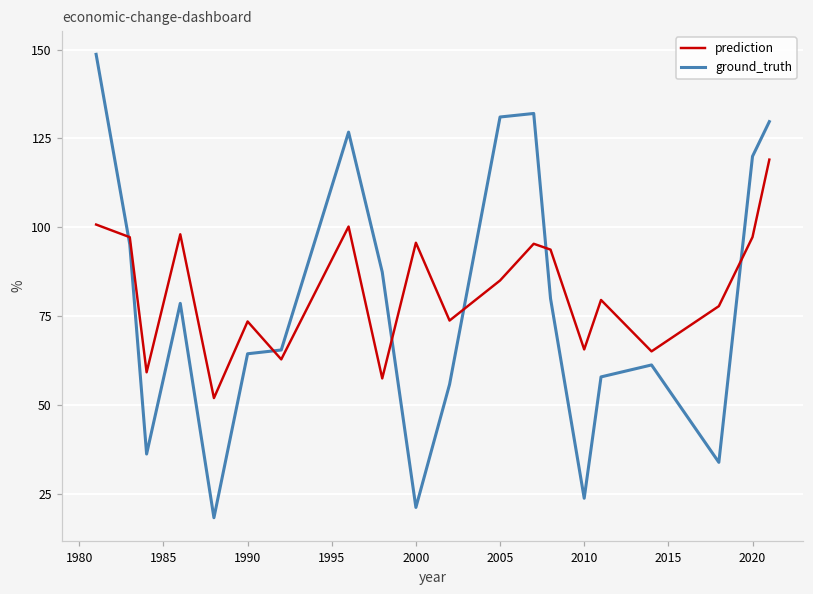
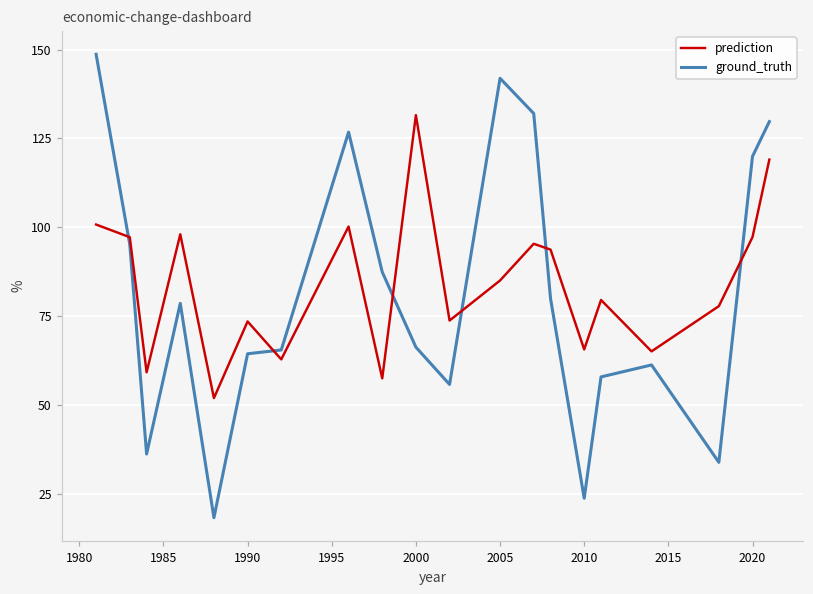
  {
    "prediction": {
      "1990": 74,
-     "2000": 96,
+     "2000": 132,
      "2005": 85,
      "2010": 66,
      "2020": 97
    },
    "ground_truth": {
      "1990": 64,
-     "2000": 21,
-     "2005": 131,
+     "2000": 66,
+     "2005": 142,
      "2010": 24,
      "2020": 120
    }
  }
